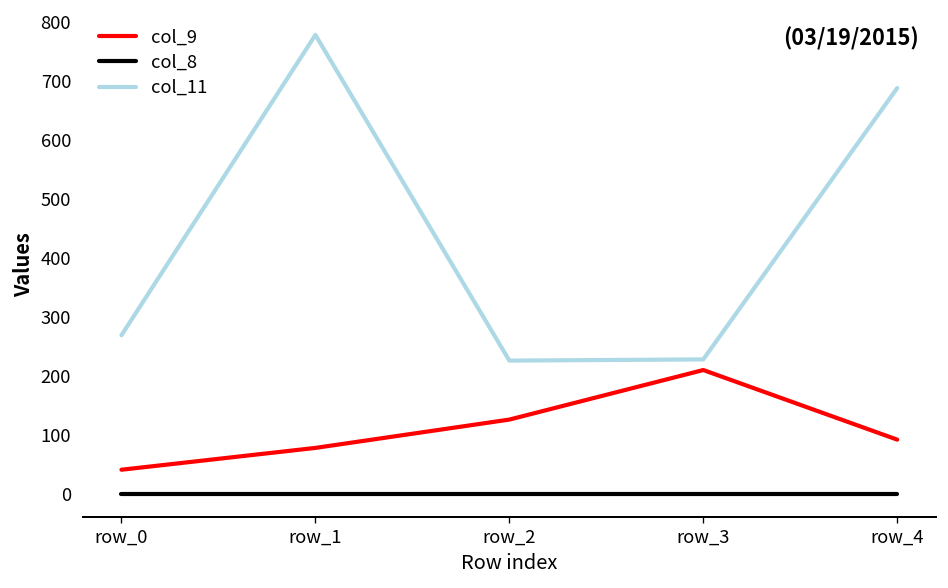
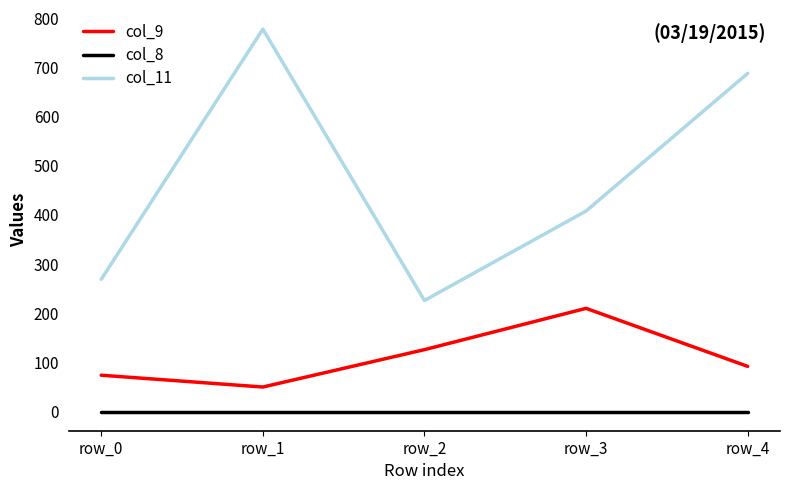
  {
    "col_9": {
-     "row_0": 40,
-     "row_1": 80,
+     "row_0": 70,
+     "row_1": 50,
      "row_2": 130,
      "row_3": 210,
      "row_4": 90
    },
    "col_8": {
      "row_0": 0,
      "row_1": 0,
      "row_2": 0,
      "row_3": 0,
      "row_4": 0
    },
    "col_11": {
      "row_0": 270,
      "row_1": 780,
      "row_2": 230,
-     "row_3": 230,
+     "row_3": 410,
      "row_4": 690
    }
  }
